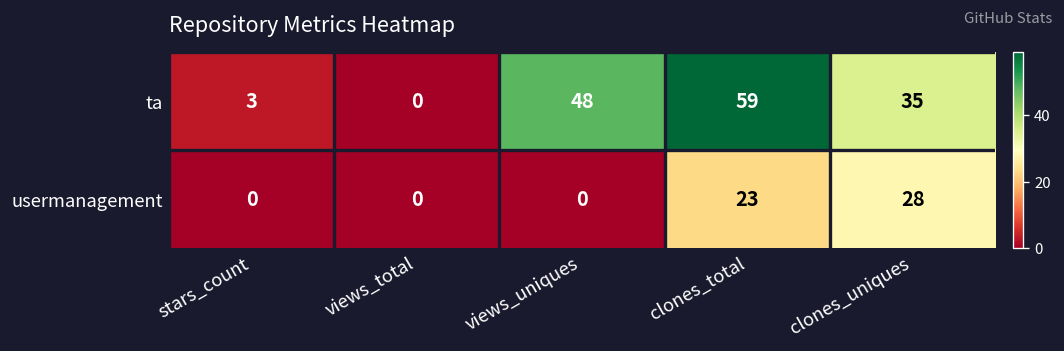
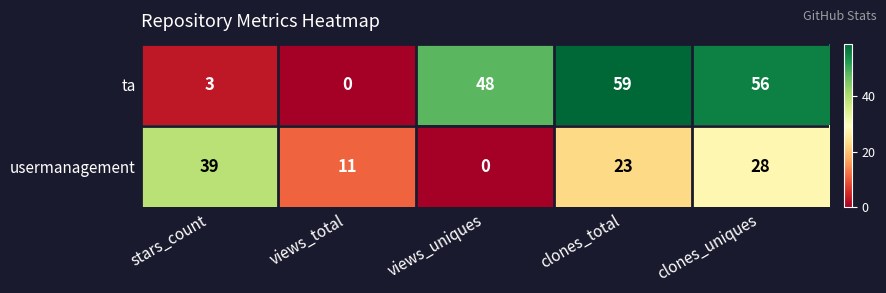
  {
    "ta": {
      "stars_count": 3,
      "views_total": 0,
      "views_uniques": 48,
      "clones_total": 59,
-     "clones_uniques": 35
+     "clones_uniques": 56
    },
    "usermanagement": {
-     "stars_count": 0,
-     "views_total": 0,
+     "stars_count": 39,
+     "views_total": 11,
      "views_uniques": 0,
      "clones_total": 23,
      "clones_uniques": 28
    }
  }
